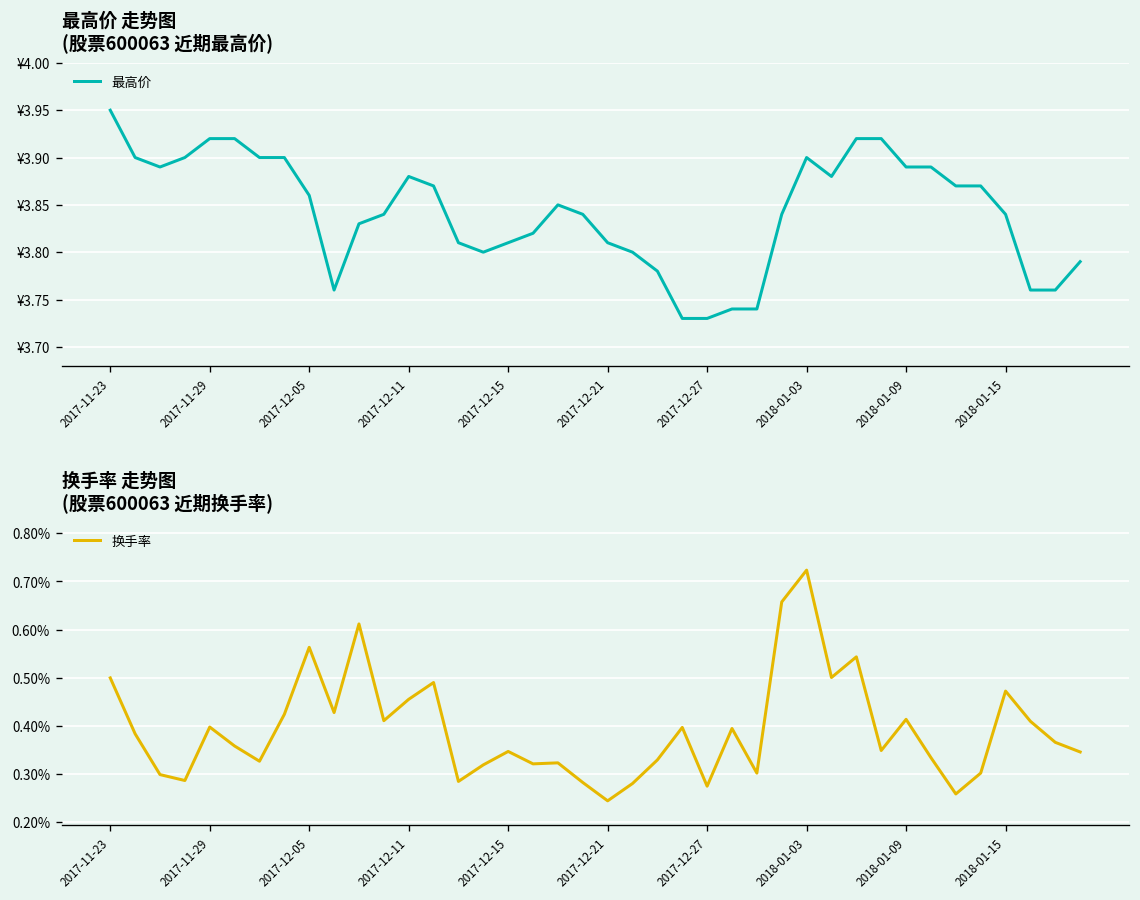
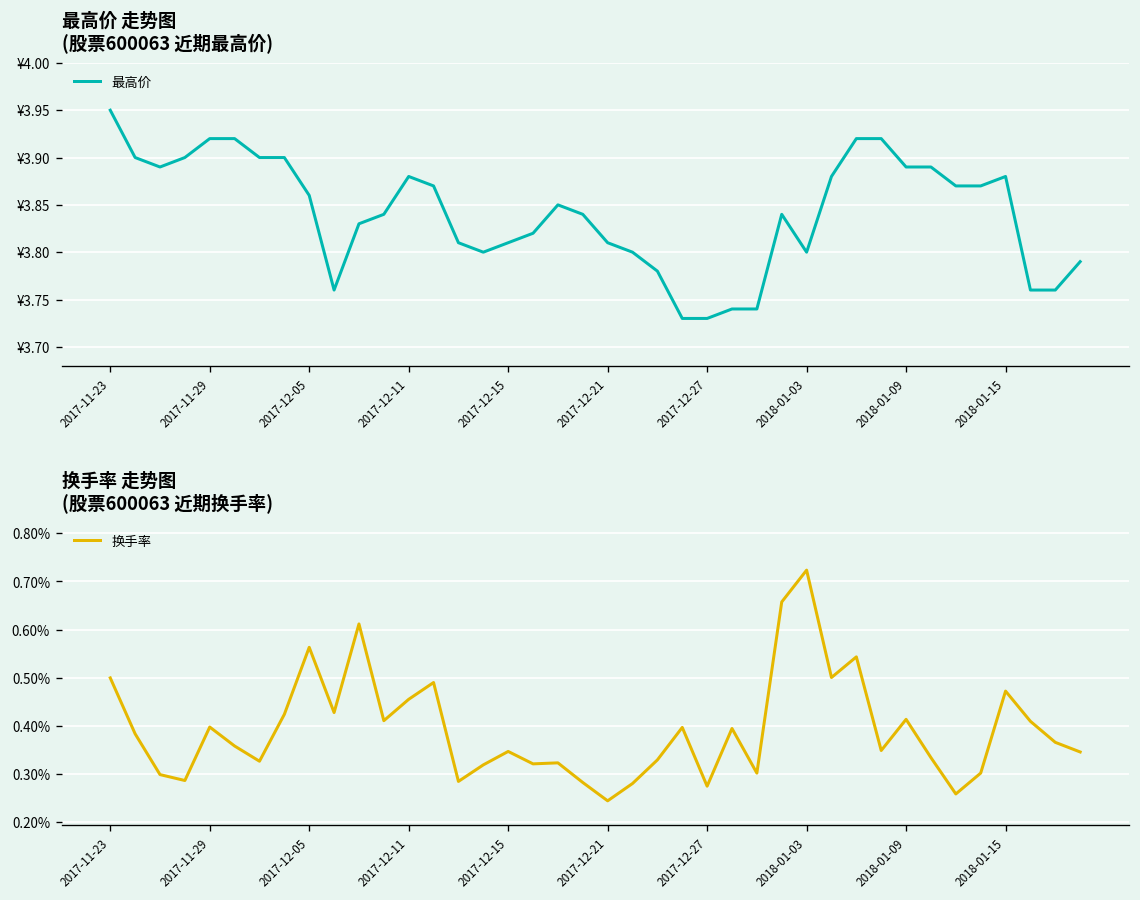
  {
    "最高价 走势图 (股票600063 近期最高价)": {
      "2017-11-23": "¥3.95",
      "2017-11-29": "¥3.92",
      "2017-12-05": "¥3.86",
      "2017-12-11": "¥3.88",
      "2017-12-15": "¥3.81",
      "2017-12-21": "¥3.81",
      "2017-12-27": "¥3.73",
-     "2018-01-03": "¥3.9",
+     "2018-01-03": "¥3.8",
      "2018-01-09": "¥3.89",
-     "2018-01-15": "¥3.84"
+     "2018-01-15": "¥3.88"
    },
    "换手率 走势图 (股票600063 近期换手率)": {
      "2017-11-23": "0.50%",
      "2017-11-29": "0.40%",
      "2017-12-05": "0.56%",
      "2017-12-11": "0.46%",
      "2017-12-15": "0.35%",
      "2017-12-21": "0.24%",
      "2017-12-27": "0.27%",
      "2018-01-03": "0.72%",
      "2018-01-09": "0.41%",
      "2018-01-15": "0.47%"
    }
  }
